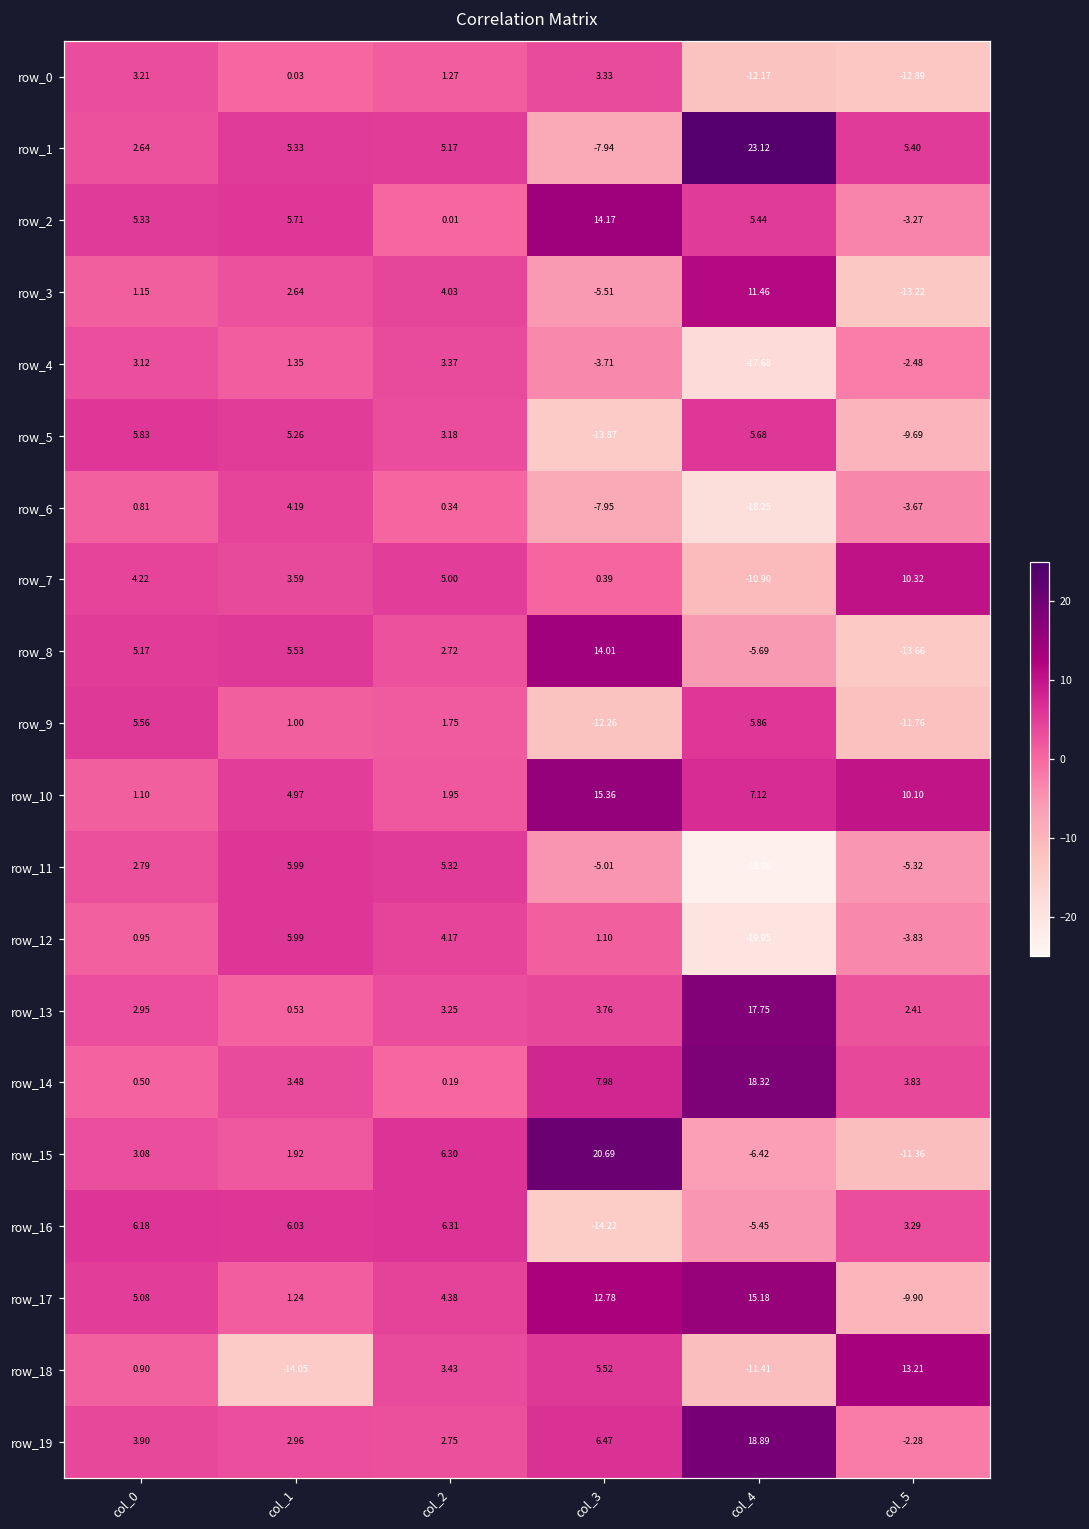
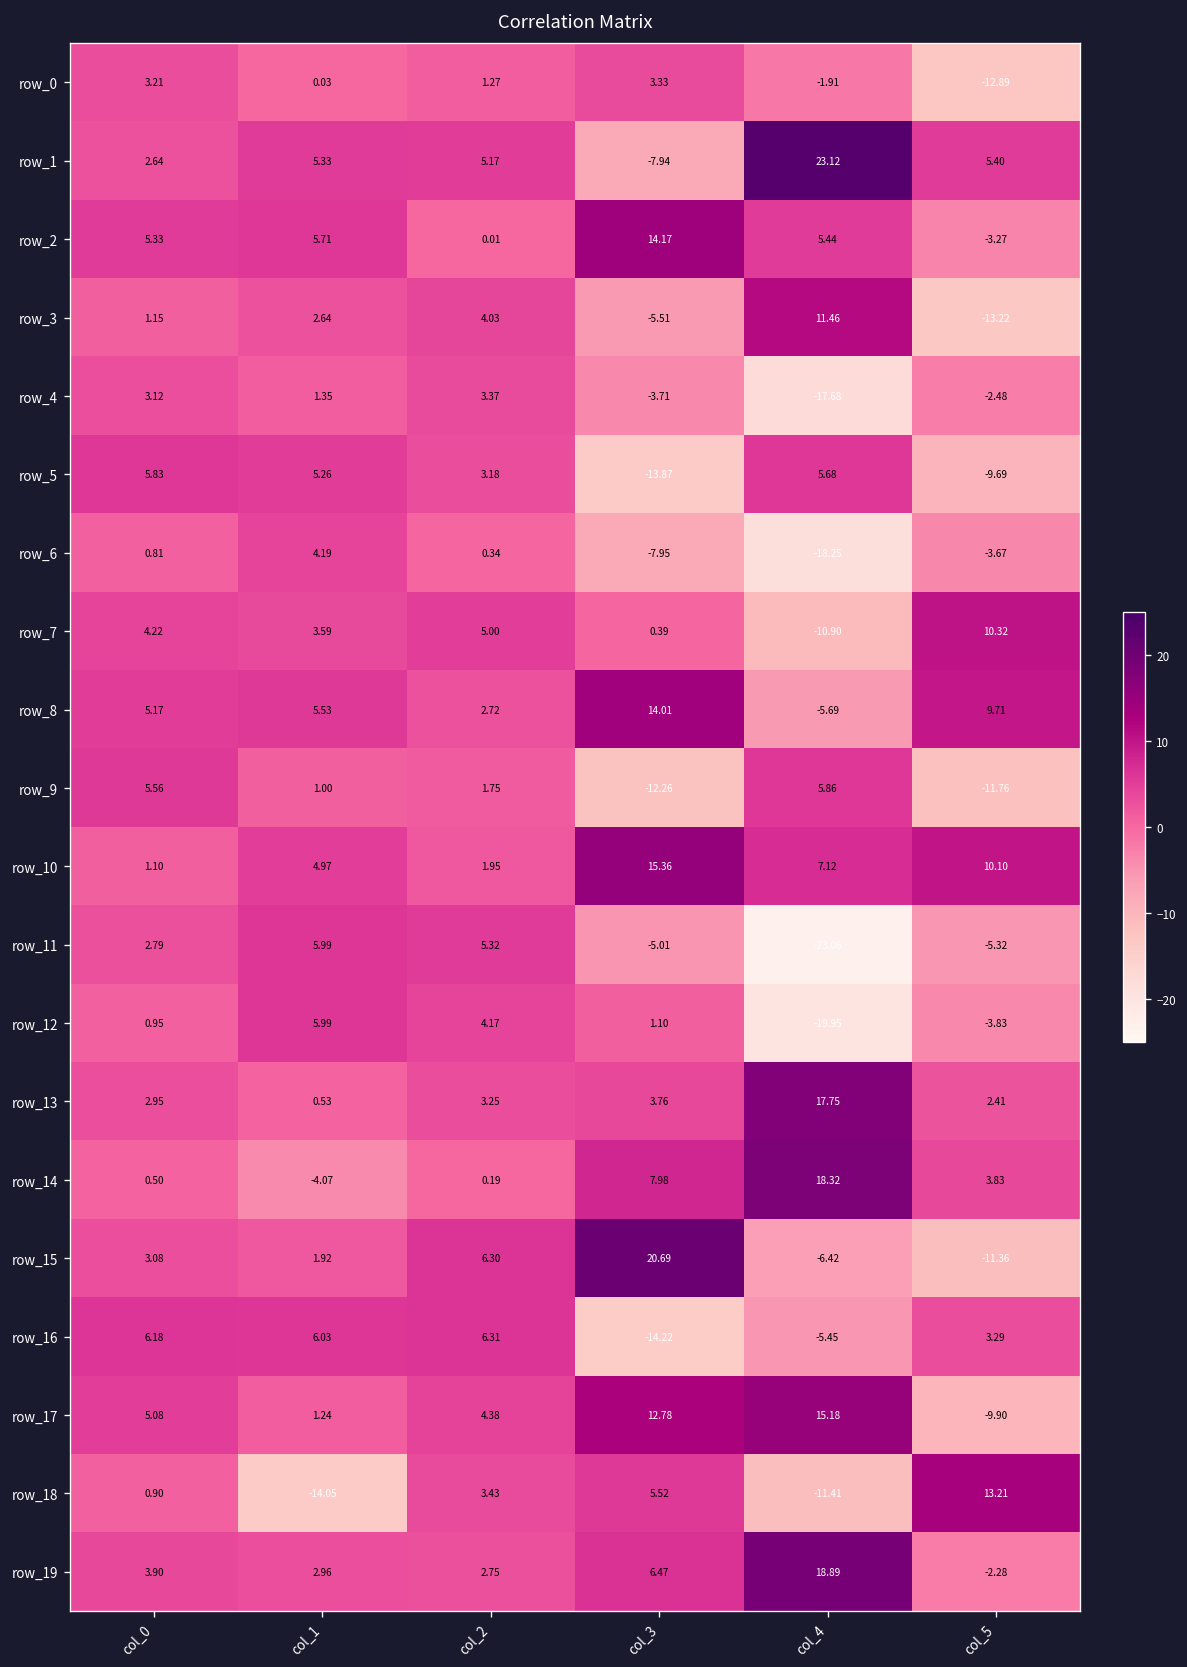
  {
    "row_0": {
      "col_0": 3.21,
      "col_1": 0.03,
      "col_2": 1.27,
      "col_3": 3.33,
-     "col_4": -12.17,
+     "col_4": -1.91,
      "col_5": -12.89
    },
    "row_1": {
      "col_0": 2.64,
      "col_1": 5.33,
      "col_2": 5.17,
      "col_3": -7.94,
      "col_4": 23.12,
      "col_5": 5.40
    },
    "row_2": {
      "col_0": 5.33,
      "col_1": 5.71,
      "col_2": 0.01,
      "col_3": 14.17,
      "col_4": 5.44,
      "col_5": -3.27
    },
    "row_3": {
      "col_0": 1.15,
      "col_1": 2.64,
      "col_2": 4.03,
      "col_3": -5.51,
      "col_4": 11.46,
      "col_5": -13.22
    },
    "row_4": {
      "col_0": 3.12,
      "col_1": 1.35,
      "col_2": 3.37,
      "col_3": -3.71,
      "col_5": -2.48
    },
    "row_5": {
      "col_0": 5.83,
      "col_1": 5.26,
      "col_2": 3.18,
      "col_3": -13.87,
      "col_4": 5.68,
      "col_5": -9.69
    },
    "row_6": {
      "col_0": 0.81,
      "col_1": 4.19,
      "col_2": 0.34,
      "col_3": -7.95,
      "col_5": -3.67
    },
    "row_7": {
      "col_0": 4.22,
      "col_1": 3.59,
      "col_2": 5.00,
      "col_3": 0.39,
      "col_4": -10.90,
      "col_5": 10.32
    },
    "row_8": {
      "col_0": 5.17,
      "col_1": 5.53,
      "col_2": 2.72,
      "col_3": 14.01,
      "col_4": -5.69,
-     "col_5": -13.66
+     "col_5": 9.71
    },
    "row_9": {
      "col_0": 5.56,
      "col_1": 1.00,
      "col_2": 1.75,
      "col_3": -12.26,
      "col_4": 5.86,
      "col_5": -11.76
    },
    "row_10": {
      "col_0": 1.10,
      "col_1": 4.97,
      "col_2": 1.95,
      "col_3": 15.36,
      "col_4": 7.12,
      "col_5": 10.10
    },
    "row_11": {
      "col_0": 2.79,
      "col_1": 5.99,
      "col_2": 5.32,
      "col_3": -5.01,
      "col_5": -5.32
    },
    "row_12": {
      "col_0": 0.95,
      "col_1": 5.99,
      "col_2": 4.17,
      "col_3": 1.10,
      "col_5": -3.83
    },
    "row_13": {
      "col_0": 2.95,
      "col_1": 0.53,
      "col_2": 3.25,
      "col_3": 3.76,
      "col_4": 17.75,
      "col_5": 2.41
    },
    "row_14": {
      "col_0": 0.50,
-     "col_1": 3.48,
+     "col_1": -4.07,
      "col_2": 0.19,
      "col_3": 7.98,
      "col_4": 18.32,
      "col_5": 3.83
    },
    "row_15": {
      "col_0": 3.08,
      "col_1": 1.92,
      "col_2": 6.30,
      "col_3": 20.69,
      "col_4": -6.42,
      "col_5": -11.36
    },
    "row_16": {
      "col_0": 6.18,
      "col_1": 6.03,
      "col_2": 6.31,
      "col_3": -14.22,
      "col_4": -5.45,
      "col_5": 3.29
    },
    "row_17": {
      "col_0": 5.08,
      "col_1": 1.24,
      "col_2": 4.38,
      "col_3": 12.78,
      "col_4": 15.18,
      "col_5": -9.90
    },
    "row_18": {
      "col_0": 0.90,
      "col_1": -14.05,
      "col_2": 3.43,
      "col_3": 5.52,
      "col_4": -11.41,
      "col_5": 13.21
    },
    "row_19": {
      "col_0": 3.90,
      "col_1": 2.96,
      "col_2": 2.75,
      "col_3": 6.47,
      "col_4": 18.89,
      "col_5": -2.28
    }
  }
